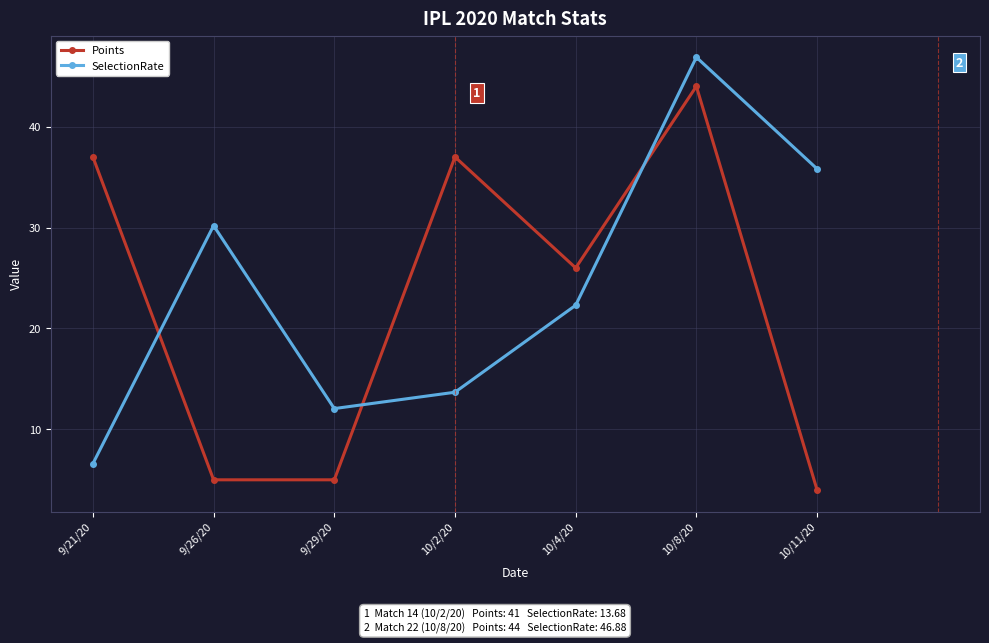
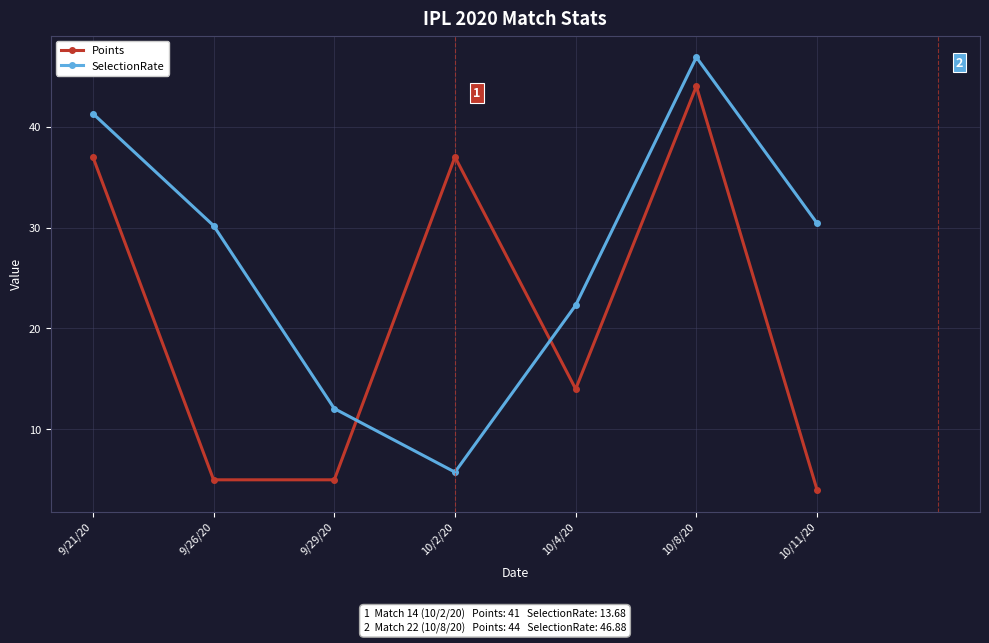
  {
    "Points": {
      "9/21/20": 37,
      "9/26/20": 5,
      "9/29/20": 5,
      "10/2/20": 37,
-     "10/4/20": 26,
+     "10/4/20": 14,
      "10/8/20": 44,
      "10/11/20": 4
    },
    "SelectionRate": {
-     "9/21/20": 6.6,
+     "9/21/20": 41.3,
      "9/26/20": 30.2,
      "9/29/20": 12.1,
-     "10/2/20": 13.7,
+     "10/2/20": 5.8,
      "10/4/20": 22.3,
      "10/8/20": 46.9,
-     "10/11/20": 35.8
+     "10/11/20": 30.4
    }
  }
